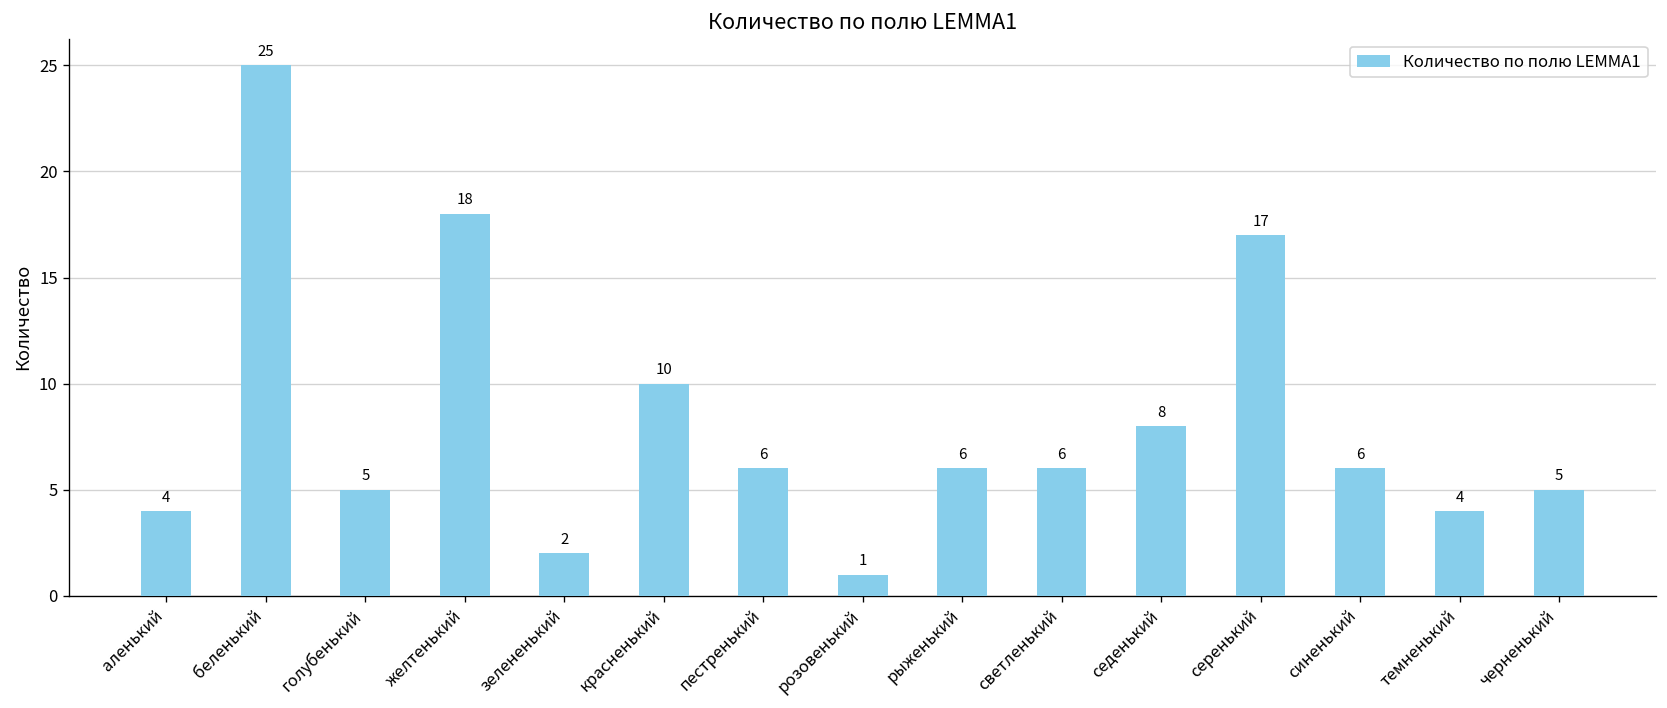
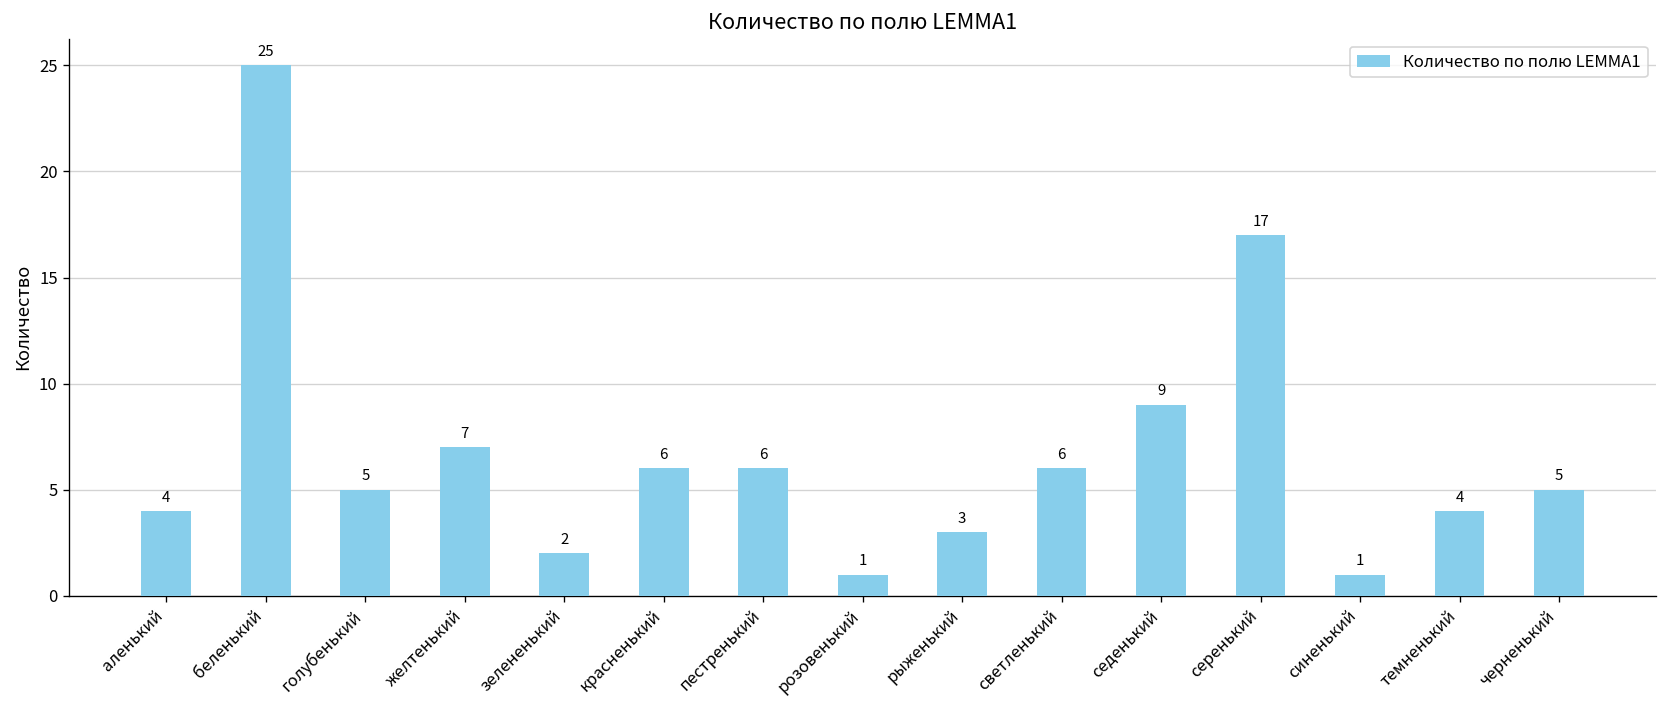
  {
    "аленький": 4,
    "беленький": 25,
    "голубенький": 5,
-   "желтенький": 18,
+   "желтенький": 7,
    "зелененький": 2,
-   "красненький": 10,
+   "красненький": 6,
    "пестренький": 6,
    "розовенький": 1,
-   "рыженький": 6,
+   "рыженький": 3,
    "светленький": 6,
-   "седенький": 8,
+   "седенький": 9,
    "серенький": 17,
-   "синенький": 6,
+   "синенький": 1,
    "темненький": 4,
    "черненький": 5
  }
